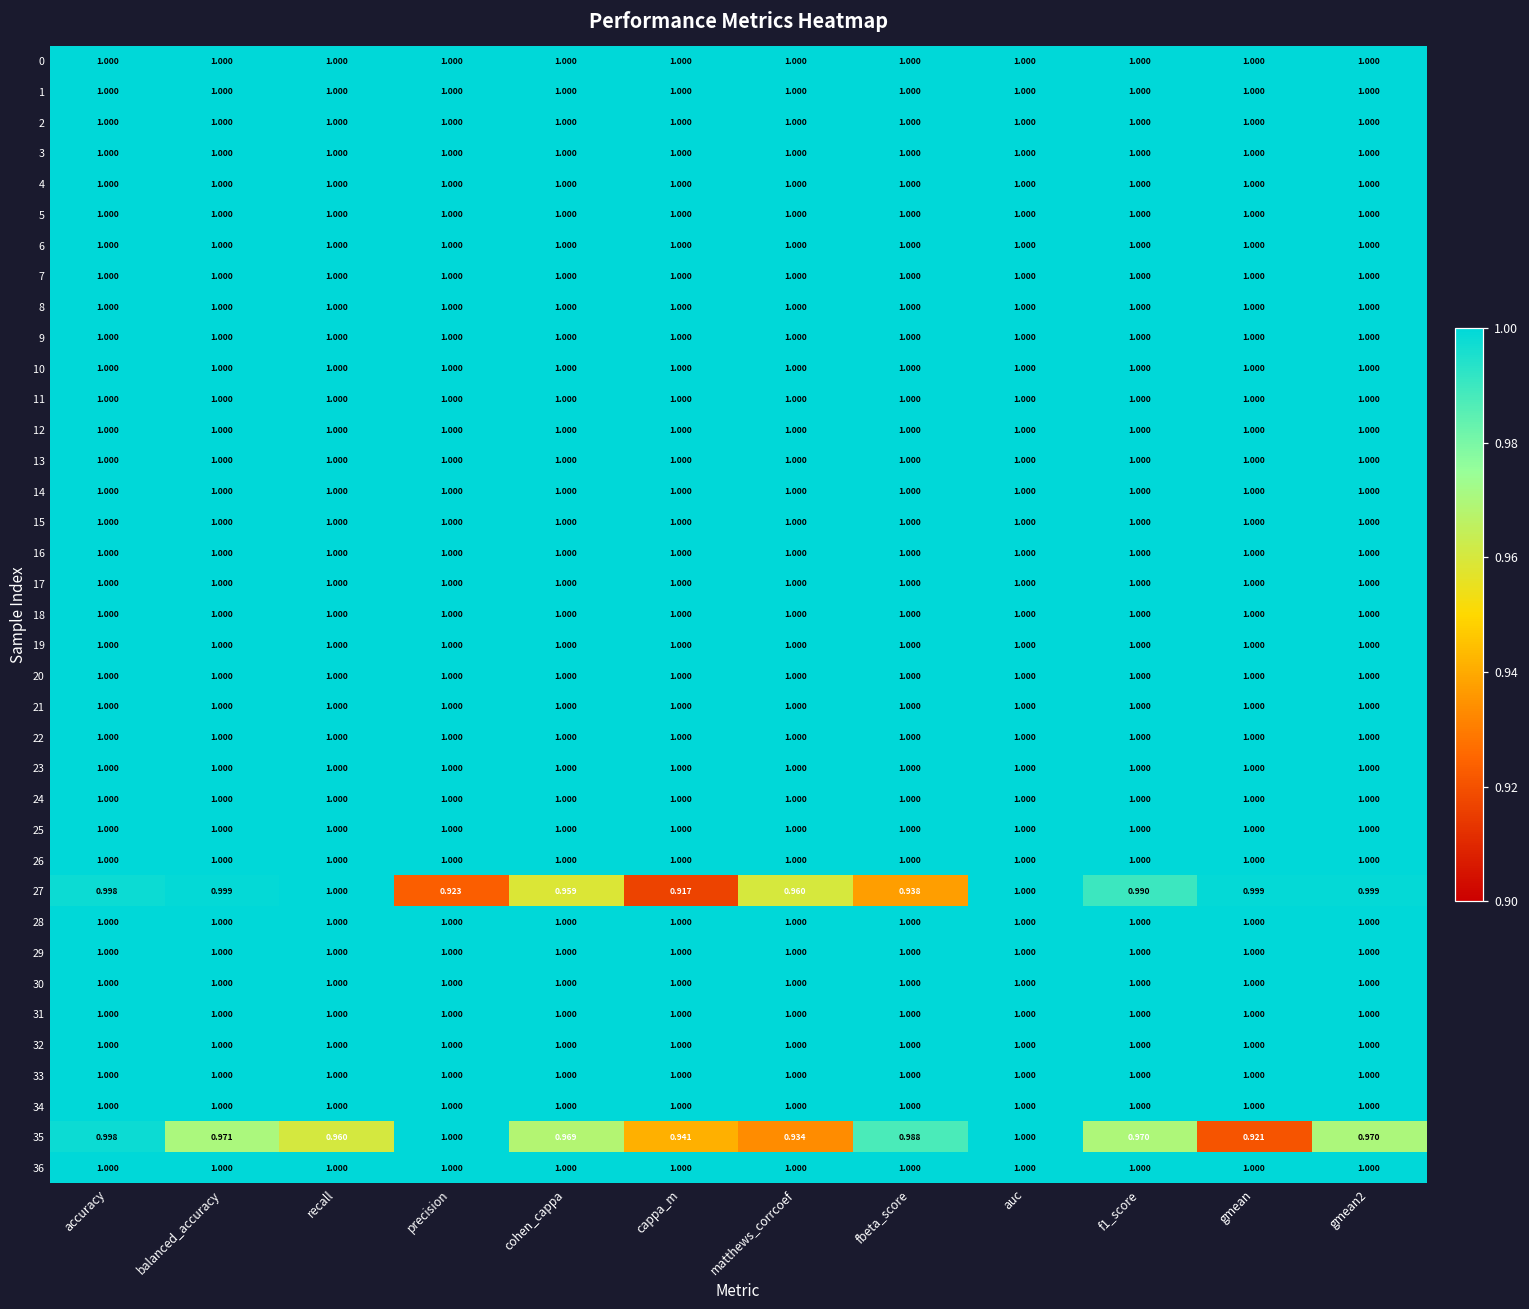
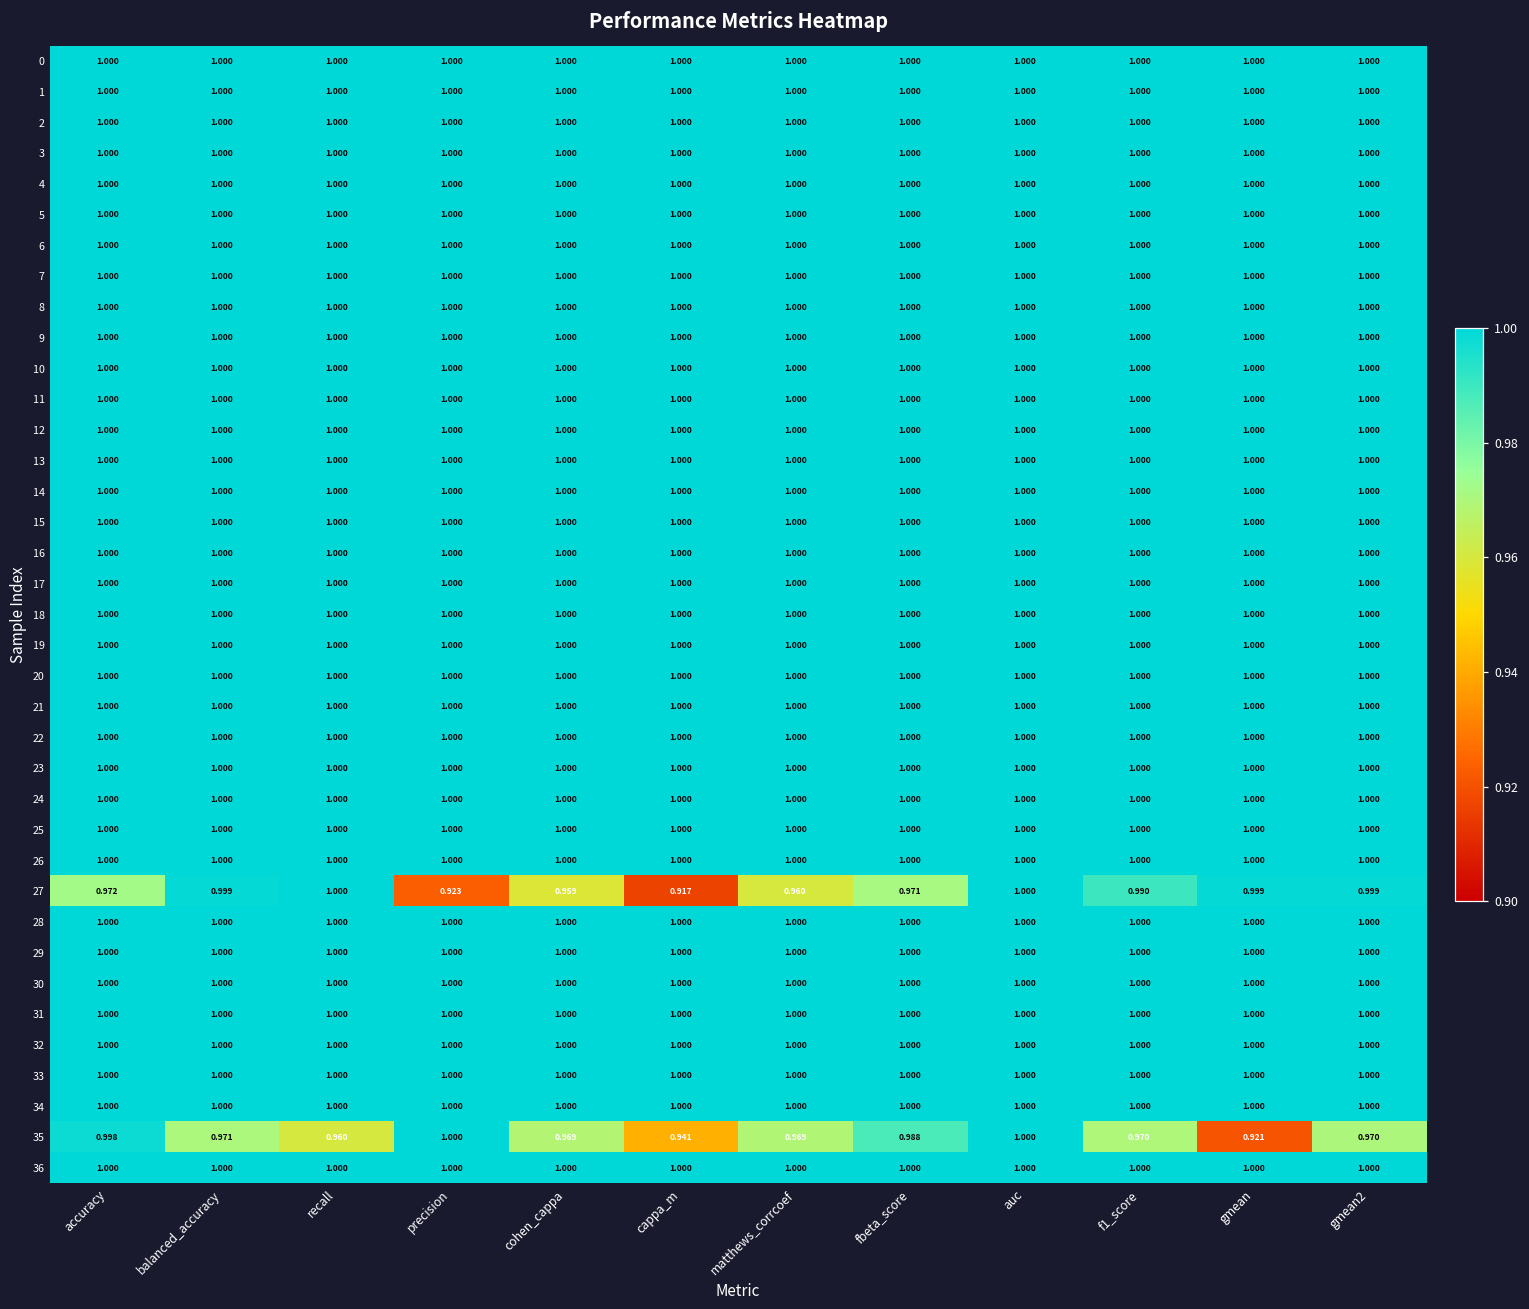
  {
    "27": {
-     "accuracy": 0.998,
+     "accuracy": 0.972,
      "balanced_accuracy": 0.999,
      "recall": 1.000,
      "precision": 0.923,
      "cohen_cappa": 0.959,
      "cappa_m": 0.917,
      "matthews_corrcoef": 0.960,
-     "fbeta_score": 0.938,
+     "fbeta_score": 0.971,
      "auc": 1.000,
      "f1_score": 0.990,
      "gmean": 0.999,
      "gmean2": 0.999
    },
    "35": {
      "accuracy": 0.998,
      "balanced_accuracy": 0.971,
      "recall": 0.960,
      "precision": 1.000,
      "cohen_cappa": 0.969,
      "cappa_m": 0.941,
-     "matthews_corrcoef": 0.934,
+     "matthews_corrcoef": 0.969,
      "fbeta_score": 0.988,
      "auc": 1.000,
      "f1_score": 0.970,
      "gmean": 0.921,
      "gmean2": 0.970
    }
  }
